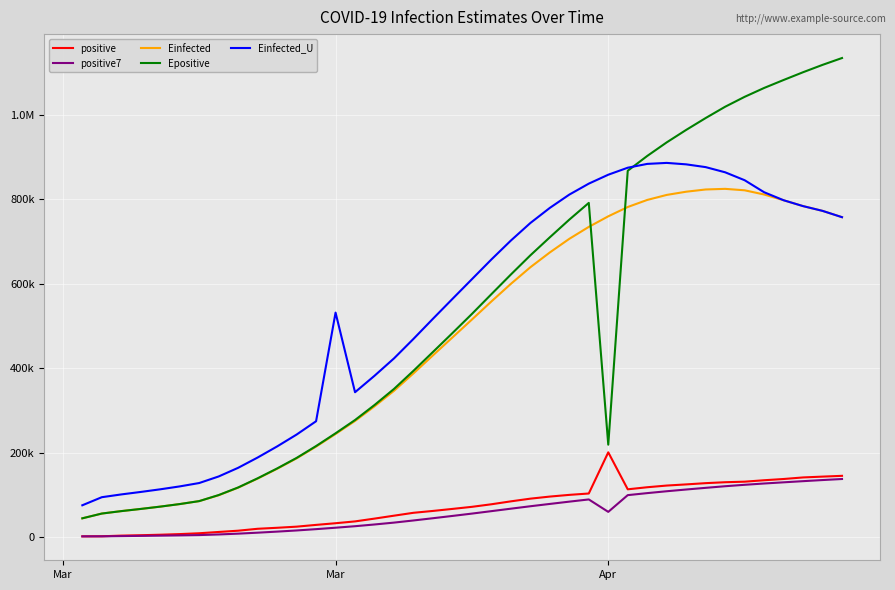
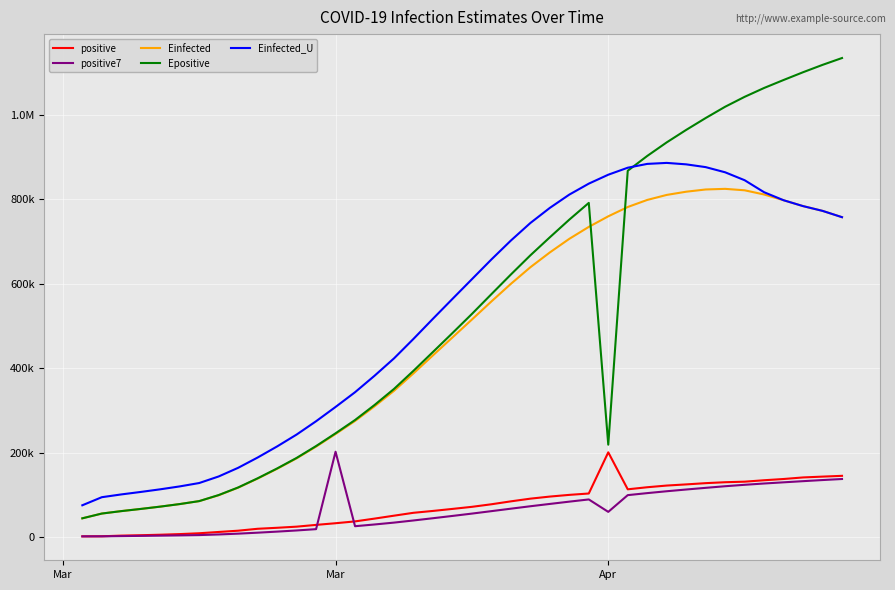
  {
    "positive": {
      "Mar": 30000,
      "Apr": 200000
    },
    "positive7": {
-     "Mar": 20000,
+     "Mar": 200000,
      "Apr": 60000
    },
    "Einfected": {
      "Apr": 760000
    },
    "Epositive": {
      "Apr": 220000
    },
    "Einfected_U": {
-     "Mar": 530000,
+     "Mar": 310000,
      "Apr": 860000
    }
  }
